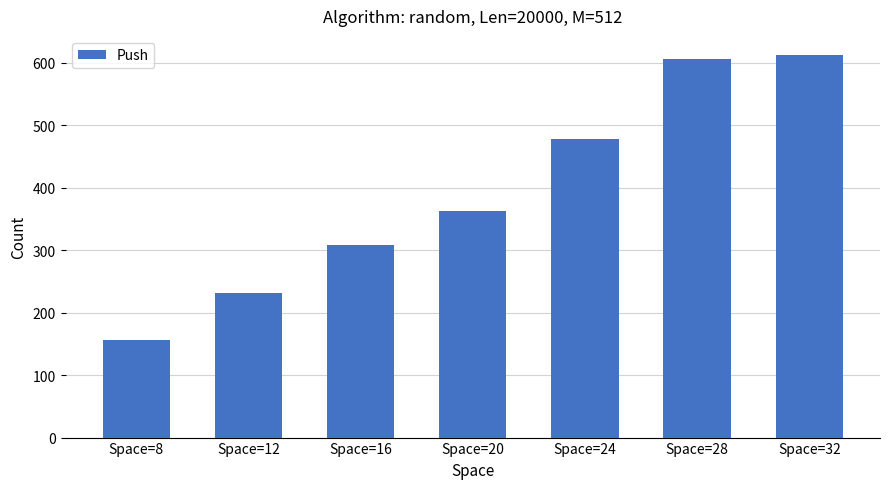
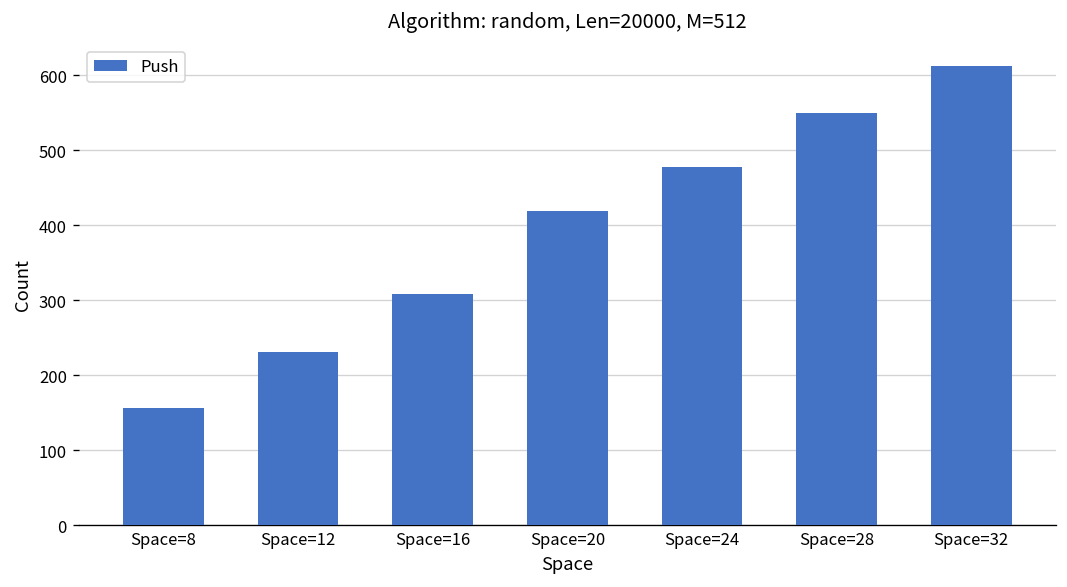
  {
    "Space=8": 160,
    "Space=12": 230,
    "Space=16": 310,
-   "Space=20": 360,
+   "Space=20": 420,
    "Space=24": 480,
-   "Space=28": 610,
+   "Space=28": 550,
    "Space=32": 610
  }
